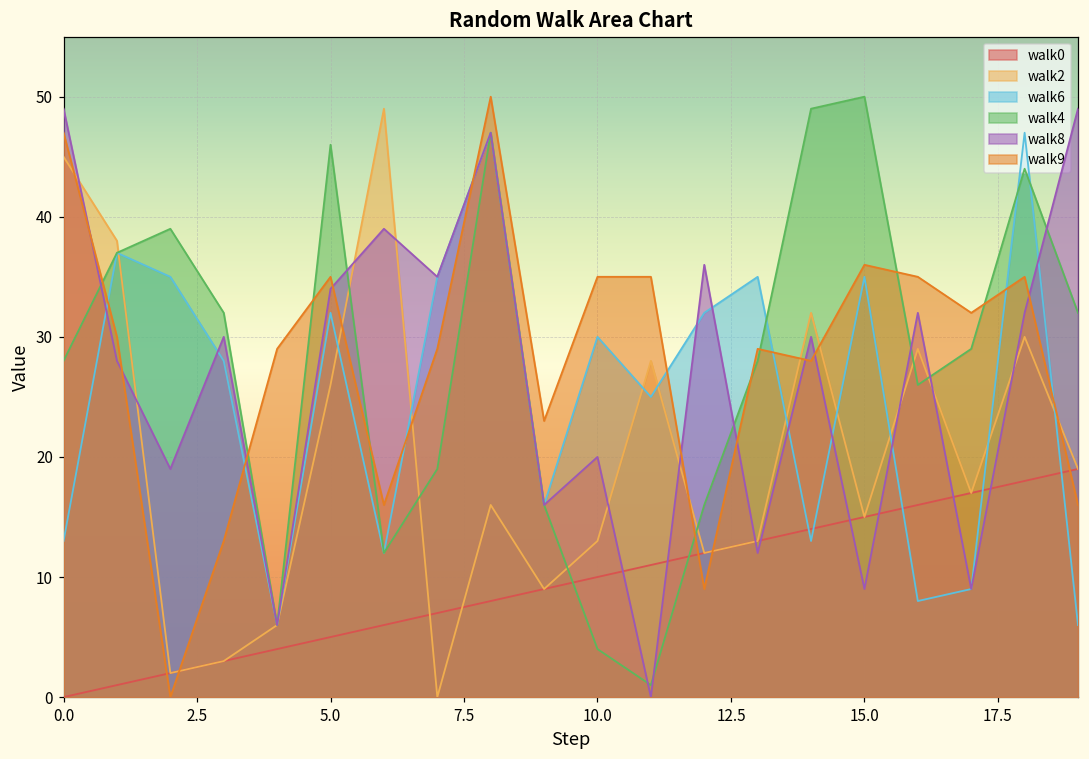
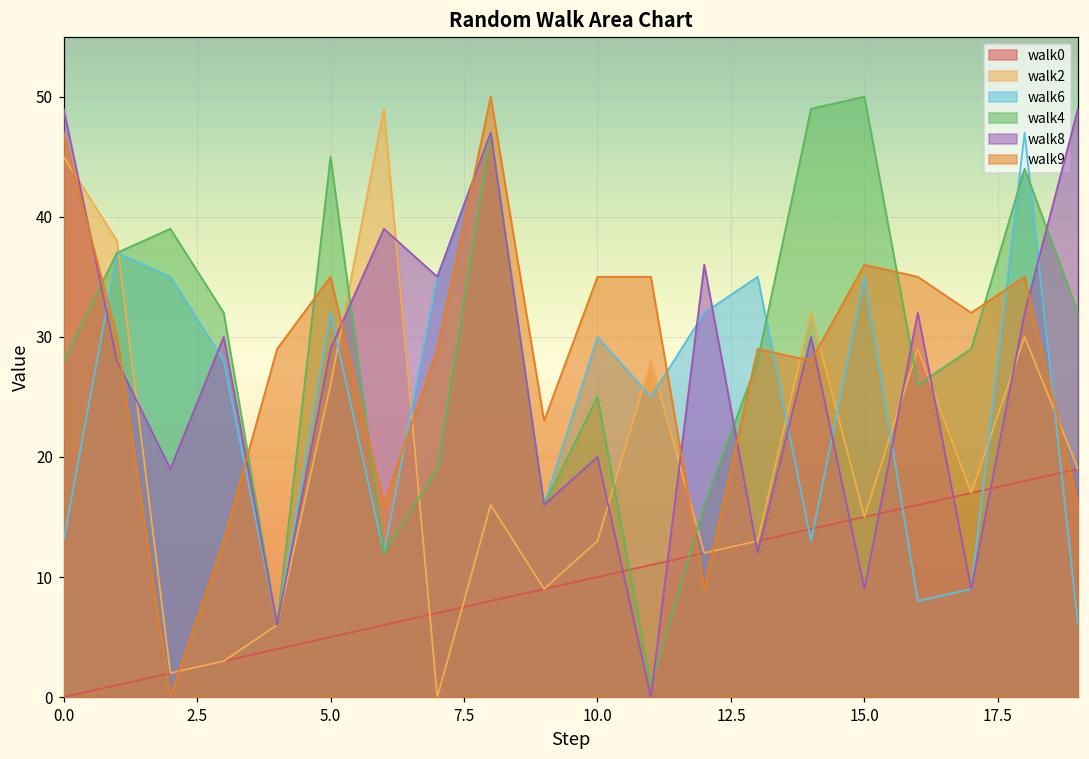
  {
    "walk6": {
      "0.0": 13,
      "5.0": 32,
      "10.0": 30,
      "15.0": 35
    },
    "walk4": {
      "0.0": 28,
-     "5.0": 46,
-     "10.0": 4,
+     "5.0": 45,
+     "10.0": 25,
      "15.0": 50
    },
    "walk8": {
      "0.0": 49,
-     "5.0": 34,
+     "5.0": 29,
      "10.0": 20,
      "15.0": 9
    }
  }
